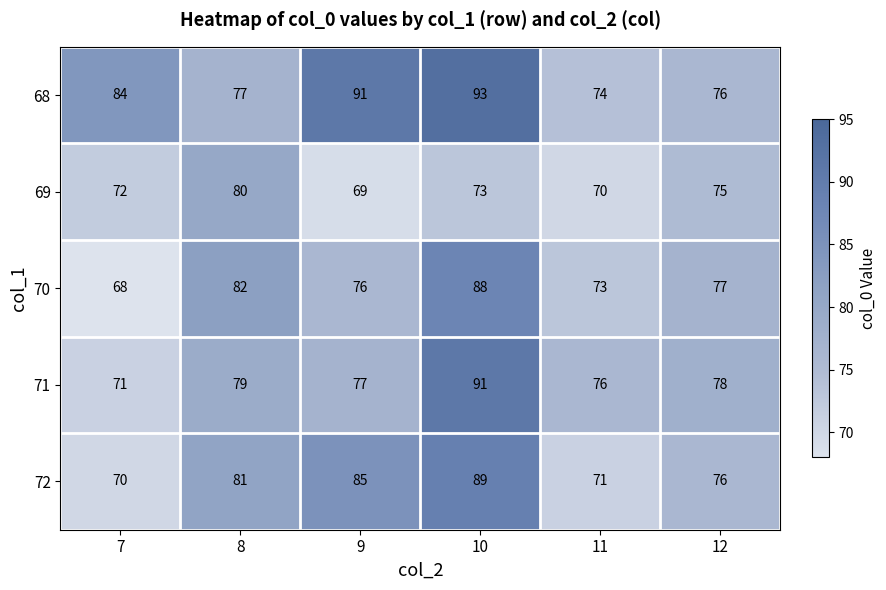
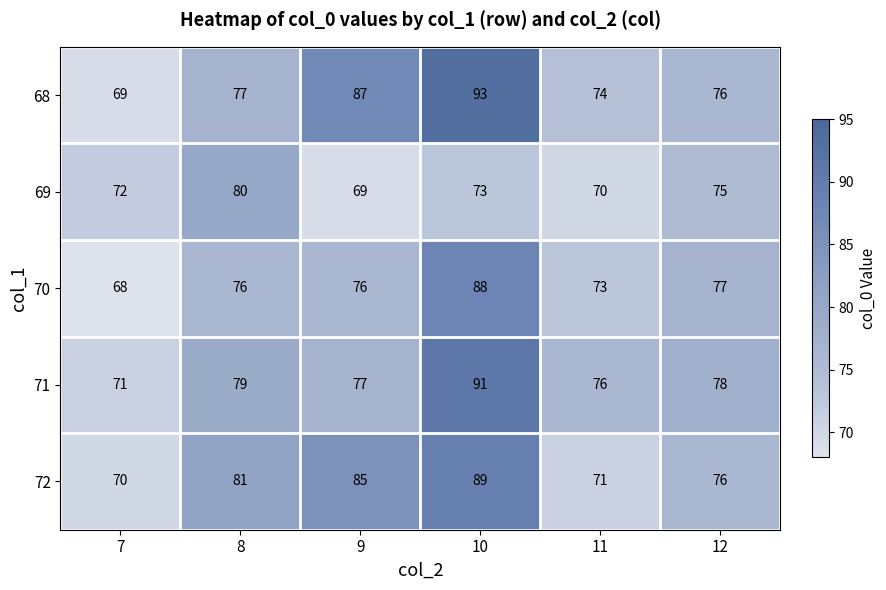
  {
    "68": {
-     "7": 84,
+     "7": 69,
      "8": 77,
-     "9": 91,
+     "9": 87,
      "10": 93,
      "11": 74,
      "12": 76
    },
    "69": {
      "7": 72,
      "8": 80,
      "9": 69,
      "10": 73,
      "11": 70,
      "12": 75
    },
    "70": {
      "7": 68,
-     "8": 82,
+     "8": 76,
      "9": 76,
      "10": 88,
      "11": 73,
      "12": 77
    },
    "71": {
      "7": 71,
      "8": 79,
      "9": 77,
      "10": 91,
      "11": 76,
      "12": 78
    },
    "72": {
      "7": 70,
      "8": 81,
      "9": 85,
      "10": 89,
      "11": 71,
      "12": 76
    }
  }
